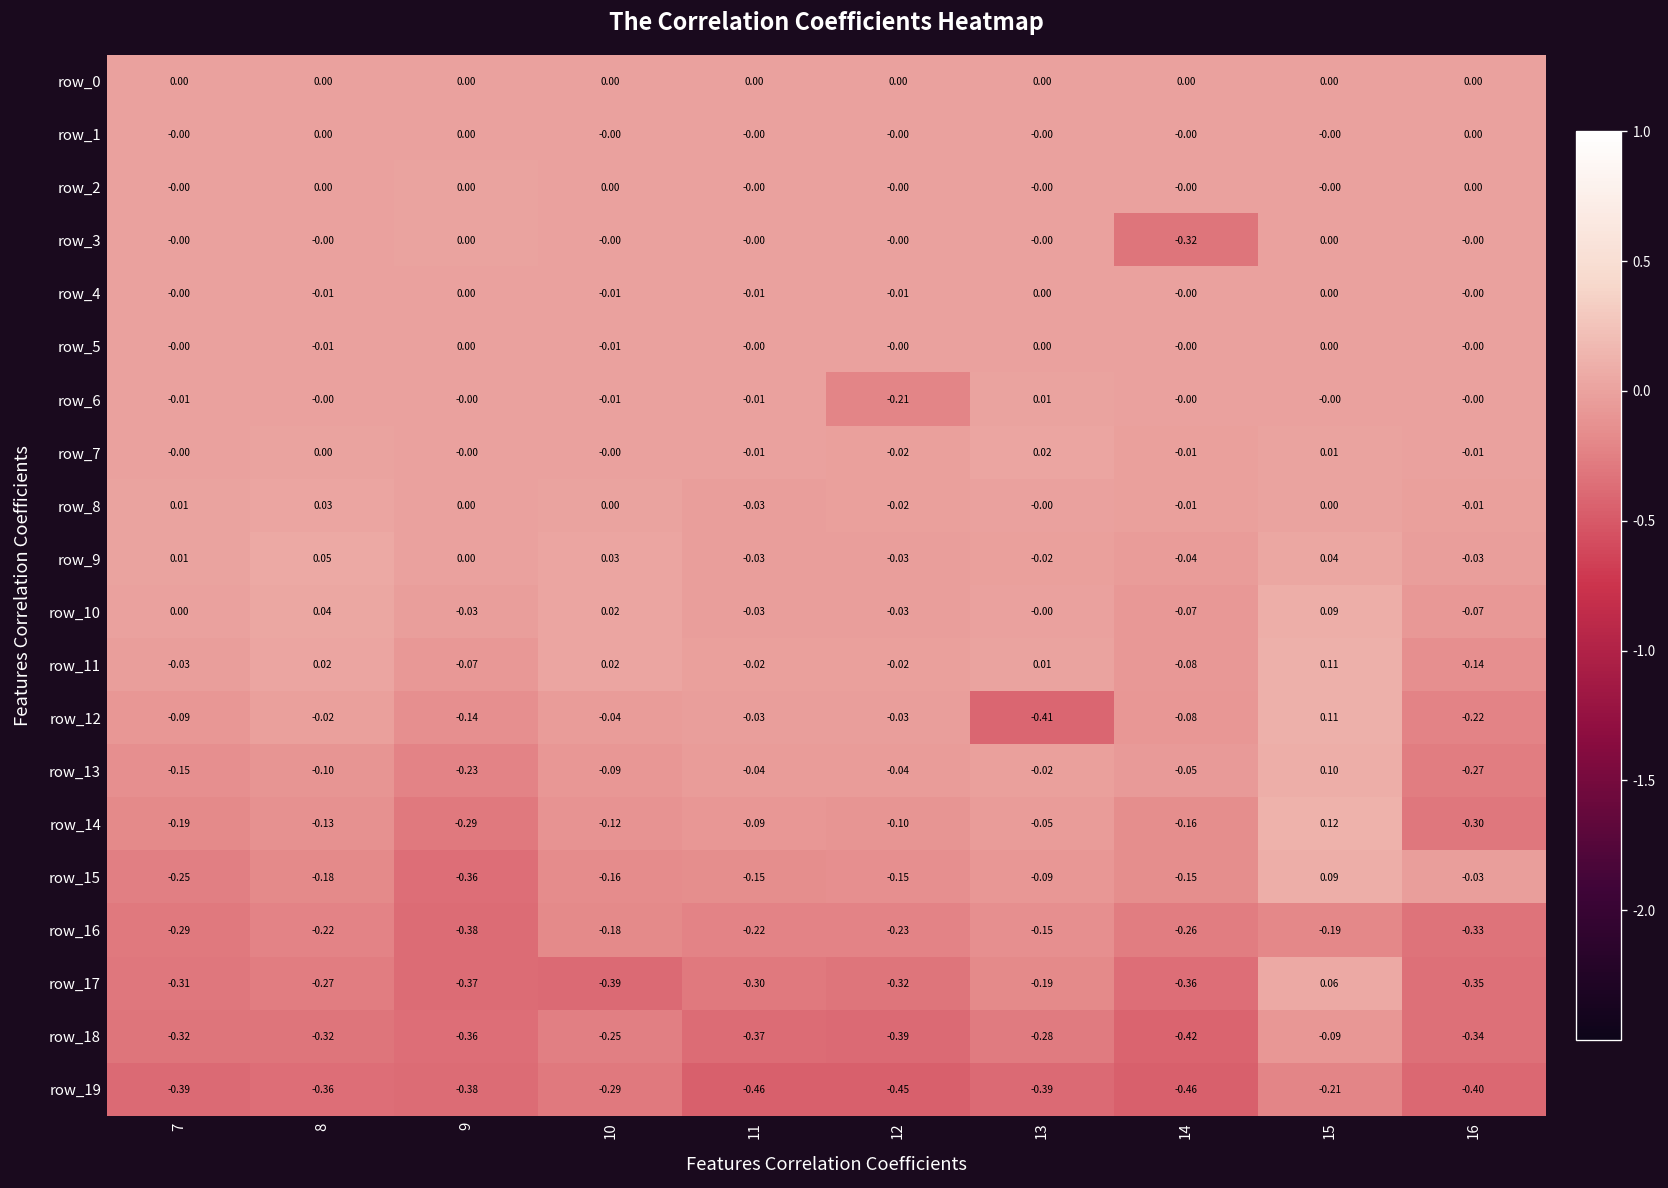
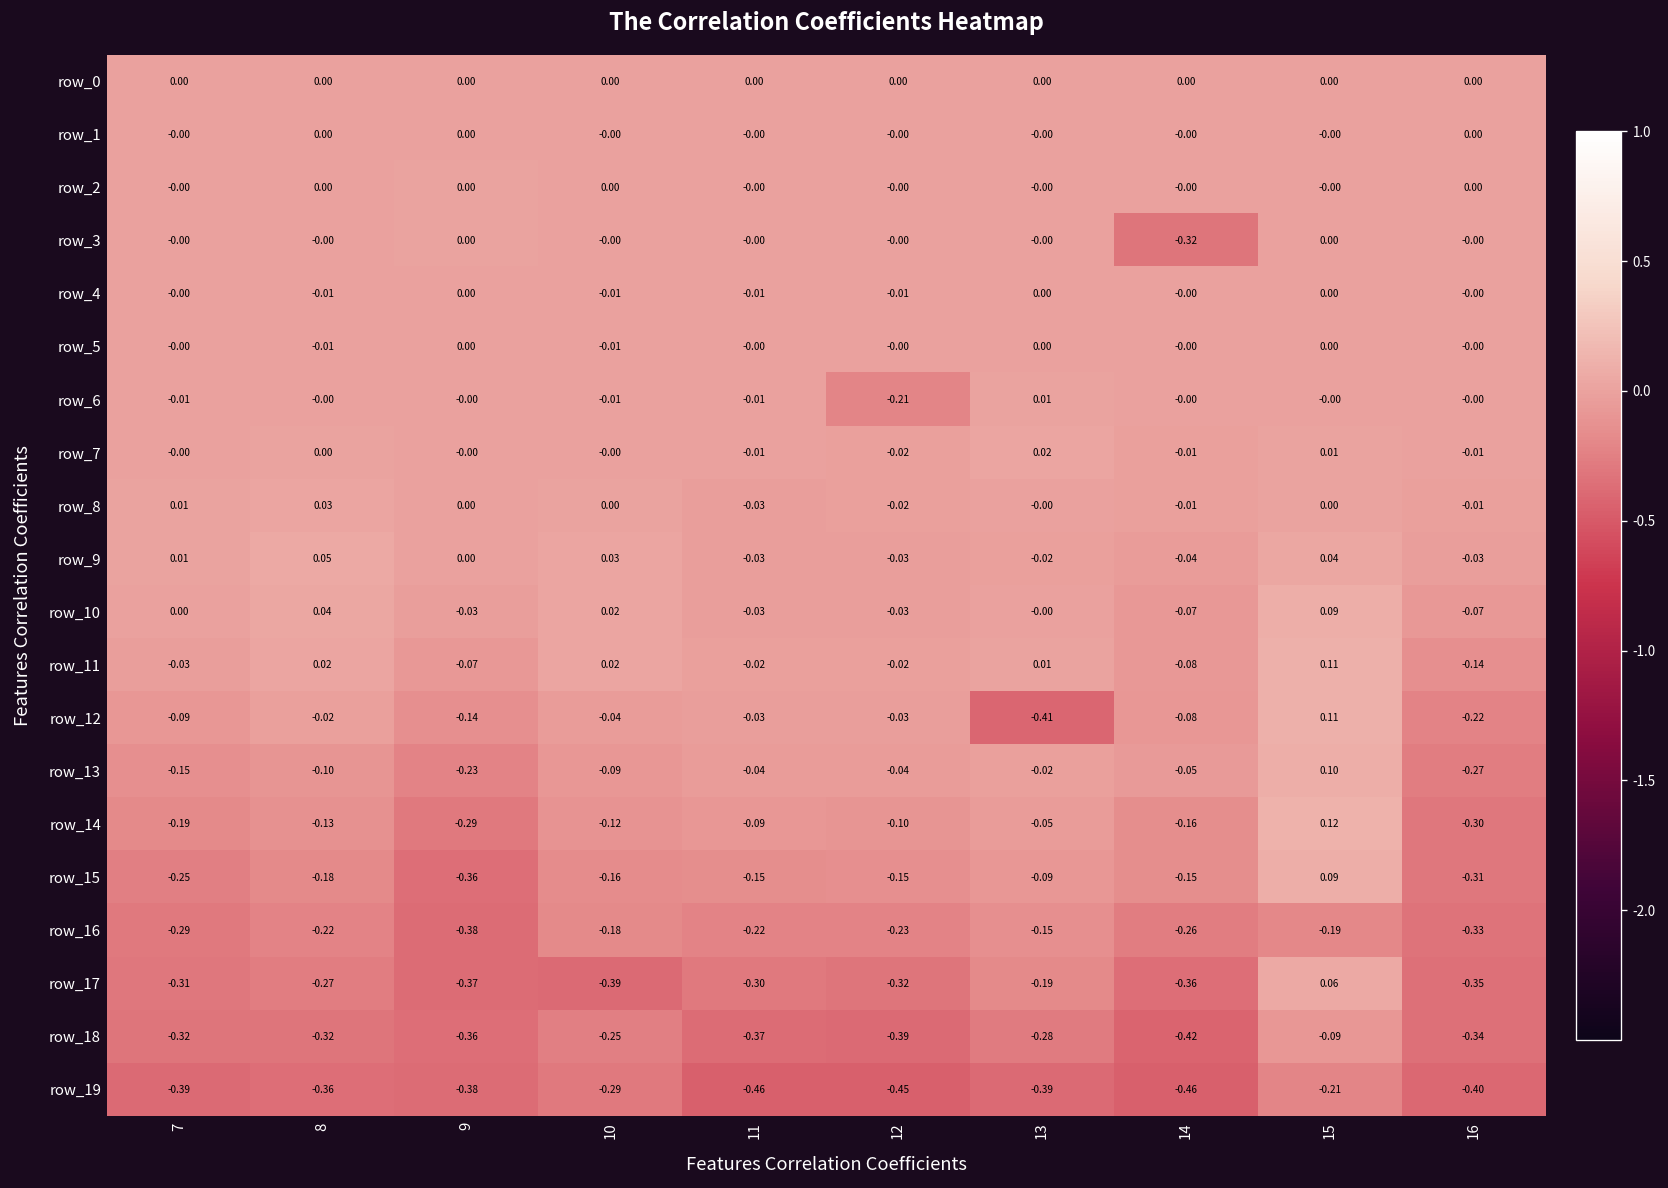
  {
    "row_0": {
      "7": 0.00,
      "8": 0.00,
      "9": 0.00,
      "10": 0.00,
      "11": 0.00,
      "12": 0.00,
      "13": 0.00,
      "14": 0.00,
      "15": 0.00,
      "16": 0.00
    },
    "row_1": {
      "7": -0.00,
      "8": 0.00,
      "9": 0.00,
      "10": -0.00,
      "11": -0.00,
      "12": -0.00,
      "13": -0.00,
      "14": -0.00,
      "15": -0.00,
      "16": 0.00
    },
    "row_2": {
      "7": -0.00,
      "8": 0.00,
      "9": 0.00,
      "10": 0.00,
      "11": -0.00,
      "12": -0.00,
      "13": -0.00,
      "14": -0.00,
      "15": -0.00,
      "16": 0.00
    },
    "row_3": {
      "7": -0.00,
      "8": -0.00,
      "9": 0.00,
      "10": -0.00,
      "11": -0.00,
      "12": -0.00,
      "13": -0.00,
      "14": -0.32,
      "15": 0.00,
      "16": -0.00
    },
    "row_4": {
      "7": -0.00,
      "8": -0.01,
      "9": 0.00,
      "10": -0.01,
      "11": -0.01,
      "12": -0.01,
      "13": 0.00,
      "14": -0.00,
      "15": 0.00,
      "16": -0.00
    },
    "row_5": {
      "7": -0.00,
      "8": -0.01,
      "9": 0.00,
      "10": -0.01,
      "11": -0.00,
      "12": -0.00,
      "13": 0.00,
      "14": -0.00,
      "15": 0.00,
      "16": -0.00
    },
    "row_6": {
      "7": -0.01,
      "8": -0.00,
      "9": -0.00,
      "10": -0.01,
      "11": -0.01,
      "12": -0.21,
      "13": 0.01,
      "14": -0.00,
      "15": -0.00,
      "16": -0.00
    },
    "row_7": {
      "7": -0.00,
      "8": 0.00,
      "9": -0.00,
      "10": -0.00,
      "11": -0.01,
      "12": -0.02,
      "13": 0.02,
      "14": -0.01,
      "15": 0.01,
      "16": -0.01
    },
    "row_8": {
      "7": 0.01,
      "8": 0.03,
      "9": 0.00,
      "10": 0.00,
      "11": -0.03,
      "12": -0.02,
      "13": -0.00,
      "14": -0.01,
      "15": 0.00,
      "16": -0.01
    },
    "row_9": {
      "7": 0.01,
      "8": 0.05,
      "9": 0.00,
      "10": 0.03,
      "11": -0.03,
      "12": -0.03,
      "13": -0.02,
      "14": -0.04,
      "15": 0.04,
      "16": -0.03
    },
    "row_10": {
      "7": 0.00,
      "8": 0.04,
      "9": -0.03,
      "10": 0.02,
      "11": -0.03,
      "12": -0.03,
      "13": -0.00,
      "14": -0.07,
      "15": 0.09,
      "16": -0.07
    },
    "row_11": {
      "7": -0.03,
      "8": 0.02,
      "9": -0.07,
      "10": 0.02,
      "11": -0.02,
      "12": -0.02,
      "13": 0.01,
      "14": -0.08,
      "15": 0.11,
      "16": -0.14
    },
    "row_12": {
      "7": -0.09,
      "8": -0.02,
      "9": -0.14,
      "10": -0.04,
      "11": -0.03,
      "12": -0.03,
      "13": -0.41,
      "14": -0.08,
      "15": 0.11,
      "16": -0.22
    },
    "row_13": {
      "7": -0.15,
      "8": -0.10,
      "9": -0.23,
      "10": -0.09,
      "11": -0.04,
      "12": -0.04,
      "13": -0.02,
      "14": -0.05,
      "15": 0.10,
      "16": -0.27
    },
    "row_14": {
      "7": -0.19,
      "8": -0.13,
      "9": -0.29,
      "10": -0.12,
      "11": -0.09,
      "12": -0.10,
      "13": -0.05,
      "14": -0.16,
      "15": 0.12,
      "16": -0.30
    },
    "row_15": {
      "7": -0.25,
      "8": -0.18,
      "9": -0.36,
      "10": -0.16,
      "11": -0.15,
      "12": -0.15,
      "13": -0.09,
      "14": -0.15,
      "15": 0.09,
-     "16": -0.03
+     "16": -0.31
    },
    "row_16": {
      "7": -0.29,
      "8": -0.22,
      "9": -0.38,
      "10": -0.18,
      "11": -0.22,
      "12": -0.23,
      "13": -0.15,
      "14": -0.26,
      "15": -0.19,
      "16": -0.33
    },
    "row_17": {
      "7": -0.31,
      "8": -0.27,
      "9": -0.37,
      "10": -0.39,
      "11": -0.30,
      "12": -0.32,
      "13": -0.19,
      "14": -0.36,
      "15": 0.06,
      "16": -0.35
    },
    "row_18": {
      "7": -0.32,
      "8": -0.32,
      "9": -0.36,
      "10": -0.25,
      "11": -0.37,
      "12": -0.39,
      "13": -0.28,
      "14": -0.42,
      "15": -0.09,
      "16": -0.34
    },
    "row_19": {
      "7": -0.39,
      "8": -0.36,
      "9": -0.38,
      "10": -0.29,
      "11": -0.46,
      "12": -0.45,
      "13": -0.39,
      "14": -0.46,
      "15": -0.21,
      "16": -0.40
    }
  }
